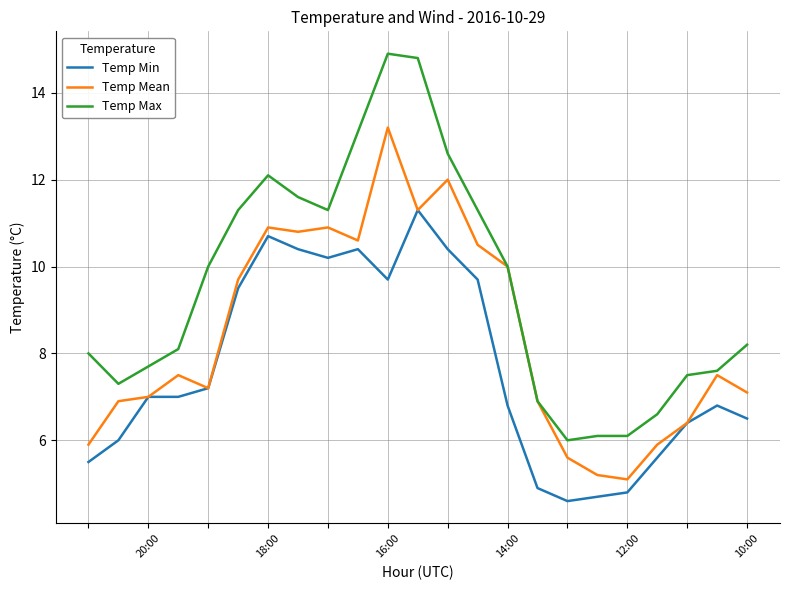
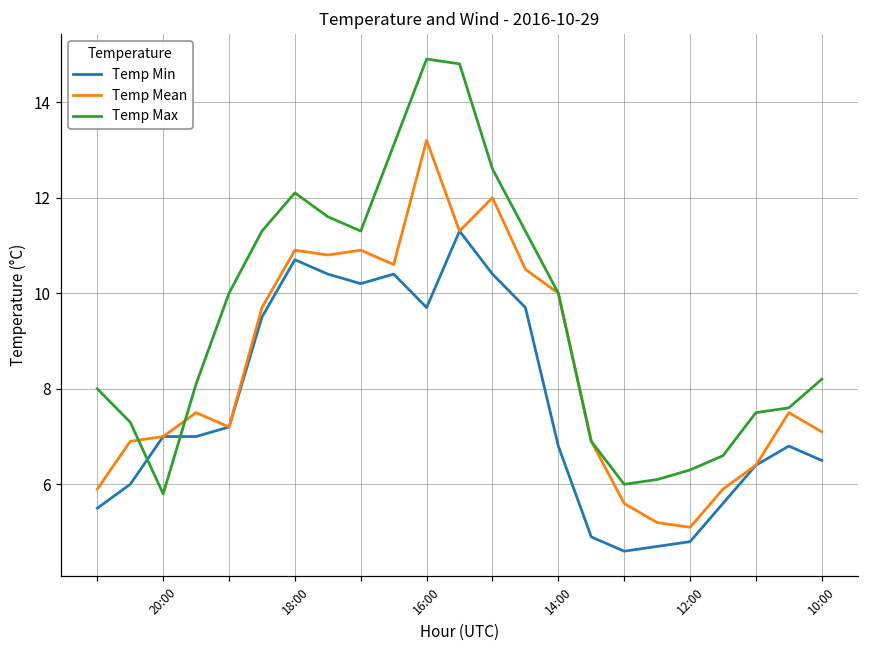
  {
    "Temp Min": {
      "16:00": 9.7,
      "12:00": 4.8
    },
    "Temp Mean": {
      "16:00": 13.2,
      "12:00": 5.1
    },
    "Temp Max": {
-     "20:00": 7.7,
+     "20:00": 5.8,
      "16:00": 14.9,
-     "12:00": 6.1
+     "12:00": 6.3
    }
  }
